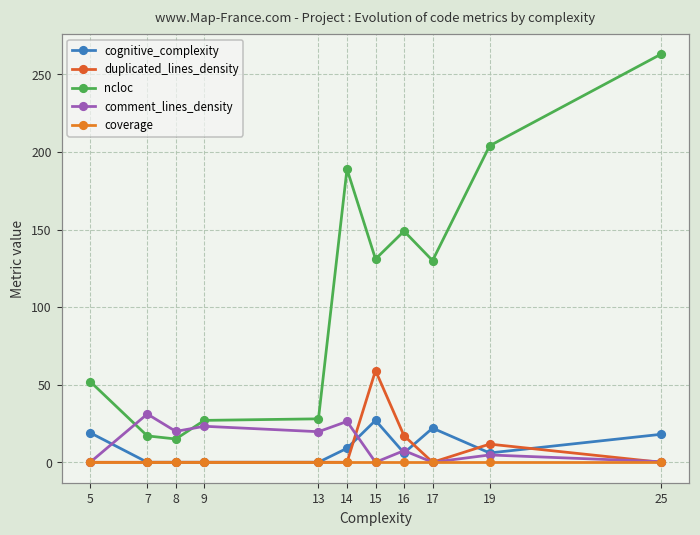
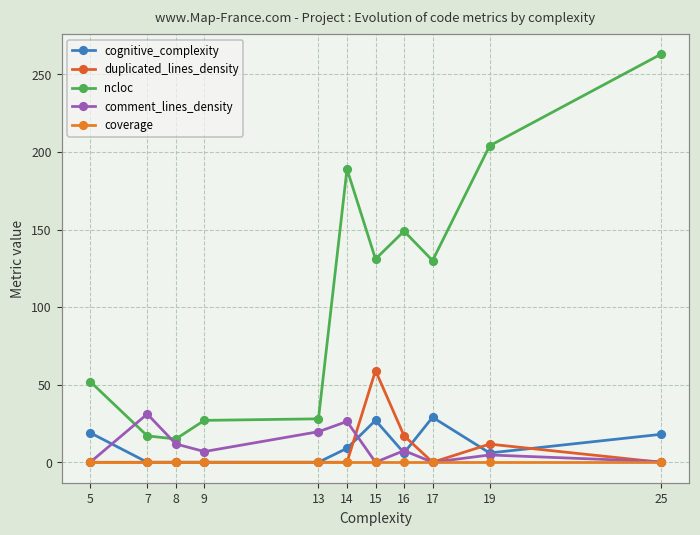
  {
    "cognitive_complexity": {
      "5": 19,
      "14": 9,
      "15": 27,
-     "17": 22,
+     "17": 29,
      "25": 18
    },
    "ncloc": {
      "5": 52,
      "7": 17,
      "8": 15,
      "9": 27,
      "13": 28,
      "14": 189,
      "15": 131,
      "16": 149,
      "17": 130,
      "19": 204,
      "25": 263
    },
    "comment_lines_density": {
      "7": 31,
-     "8": 20,
-     "9": 23,
+     "8": 12,
+     "9": 7,
      "13": 20,
      "14": 26
    }
  }
